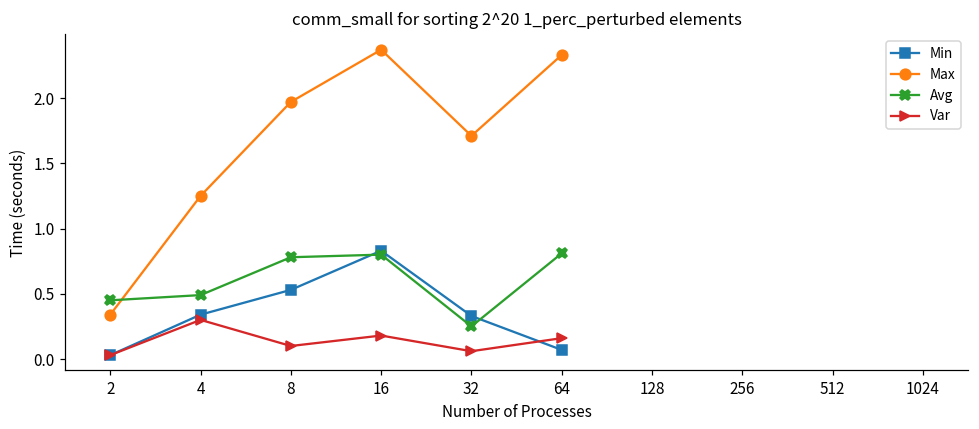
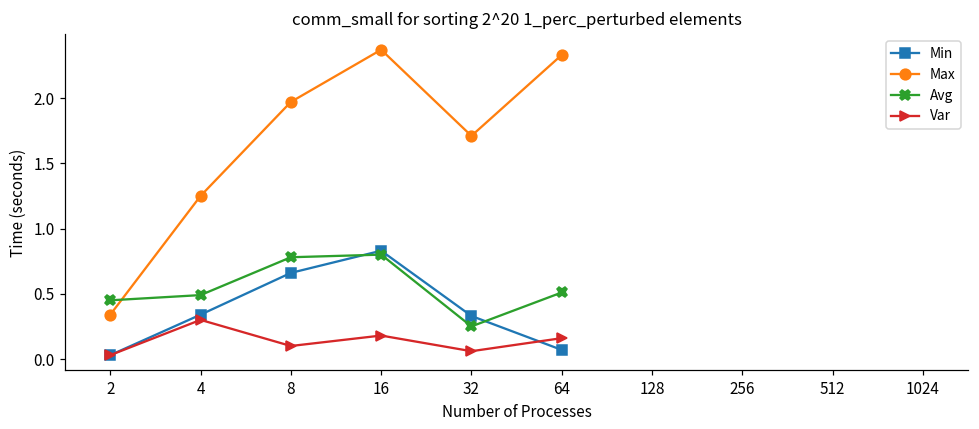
  {
    "Min": {
      "4": 0.34,
-     "8": 0.53,
+     "8": 0.66,
      "16": 0.83,
      "32": 0.33,
      "64": 0.07
    },
    "Max": {
      "2": 0.34,
      "4": 1.25,
      "8": 1.97,
      "16": 2.37,
      "32": 1.71,
      "64": 2.33
    },
    "Avg": {
      "2": 0.45,
      "4": 0.49,
      "8": 0.78,
      "16": 0.80,
      "32": 0.25,
-     "64": 0.81
+     "64": 0.51
    },
    "Var": {
      "4": 0.30,
      "8": 0.10,
      "16": 0.18,
      "32": 0.06,
      "64": 0.16
    }
  }
